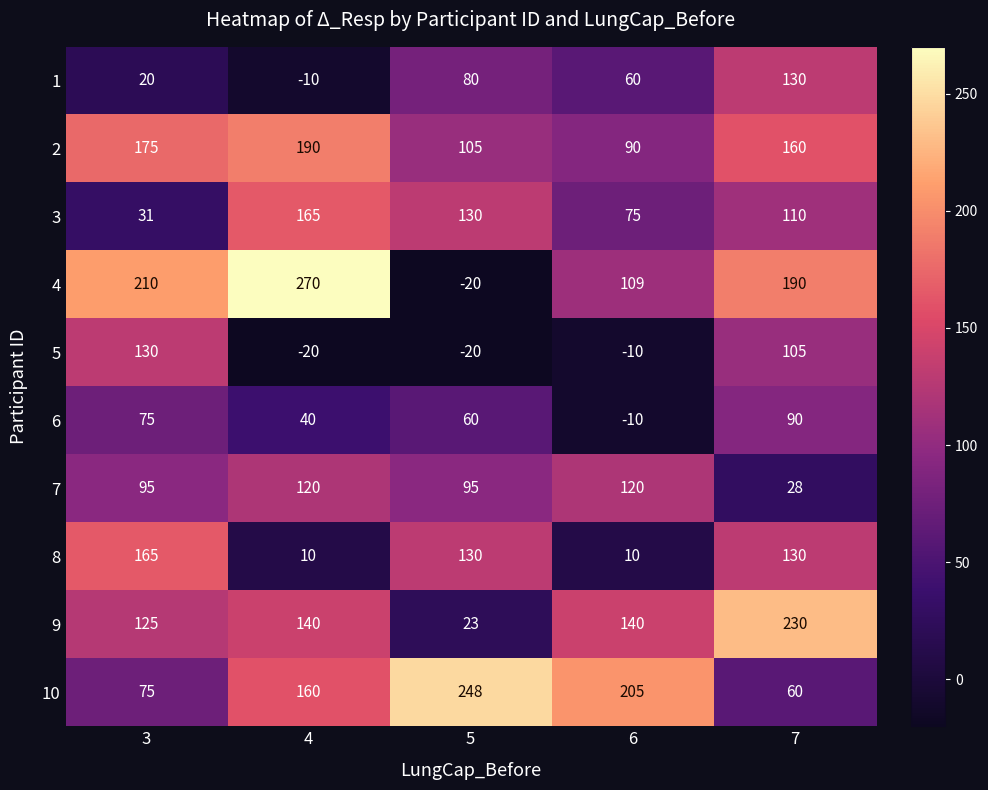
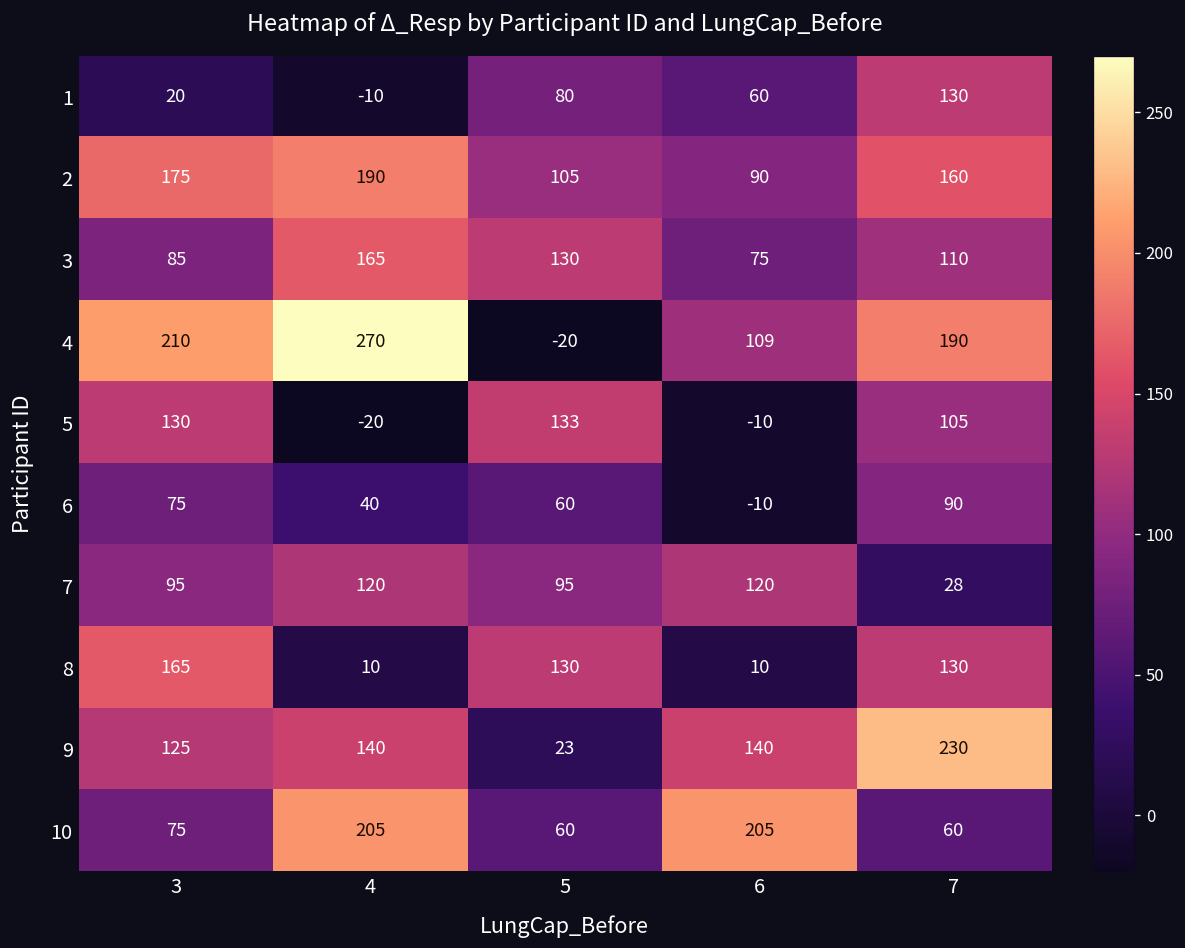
  {
    "1": {
      "3": 20,
      "4": -10,
      "5": 80,
      "6": 60,
      "7": 130
    },
    "2": {
      "3": 175,
      "4": 190,
      "5": 105,
      "6": 90,
      "7": 160
    },
    "3": {
-     "3": 31,
+     "3": 85,
      "4": 165,
      "5": 130,
      "6": 75,
      "7": 110
    },
    "4": {
      "3": 210,
      "4": 270,
      "5": -20,
      "6": 109,
      "7": 190
    },
    "5": {
      "3": 130,
      "4": -20,
-     "5": -20,
+     "5": 133,
      "6": -10,
      "7": 105
    },
    "6": {
      "3": 75,
      "4": 40,
      "5": 60,
      "6": -10,
      "7": 90
    },
    "7": {
      "3": 95,
      "4": 120,
      "5": 95,
      "6": 120,
      "7": 28
    },
    "8": {
      "3": 165,
      "4": 10,
      "5": 130,
      "6": 10,
      "7": 130
    },
    "9": {
      "3": 125,
      "4": 140,
      "5": 23,
      "6": 140,
      "7": 230
    },
    "10": {
      "3": 75,
-     "4": 160,
-     "5": 248,
+     "4": 205,
+     "5": 60,
      "6": 205,
      "7": 60
    }
  }
